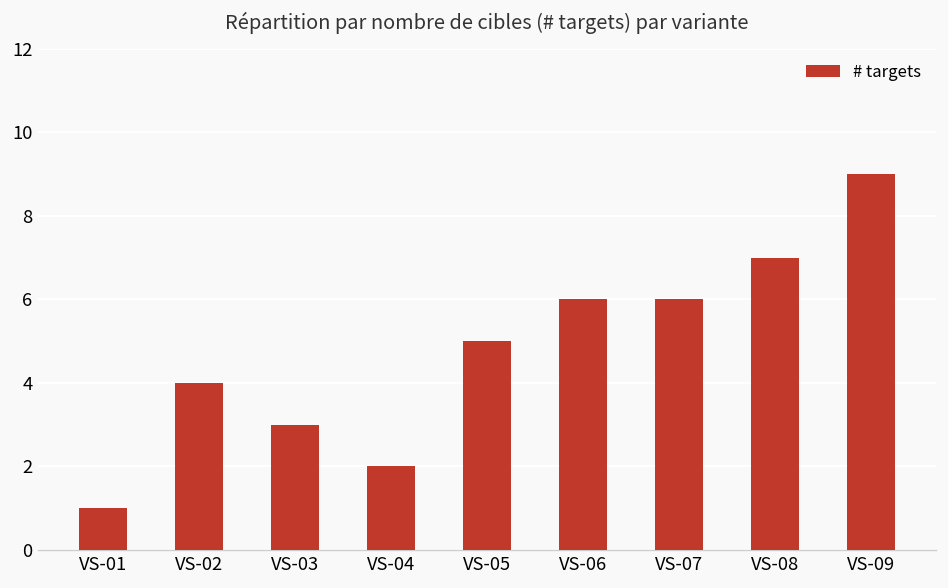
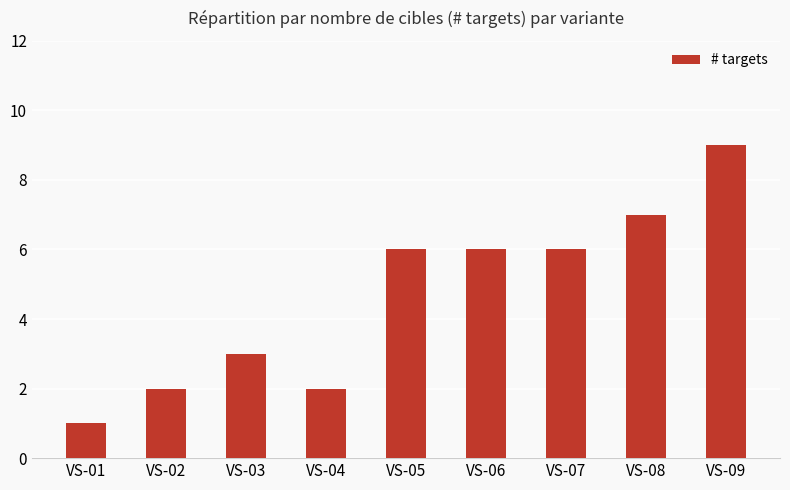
  {
    "VS-01": 1,
-   "VS-02": 4,
+   "VS-02": 2,
    "VS-03": 3,
    "VS-04": 2,
-   "VS-05": 5,
+   "VS-05": 6,
    "VS-06": 6,
    "VS-07": 6,
    "VS-08": 7,
    "VS-09": 9
  }
